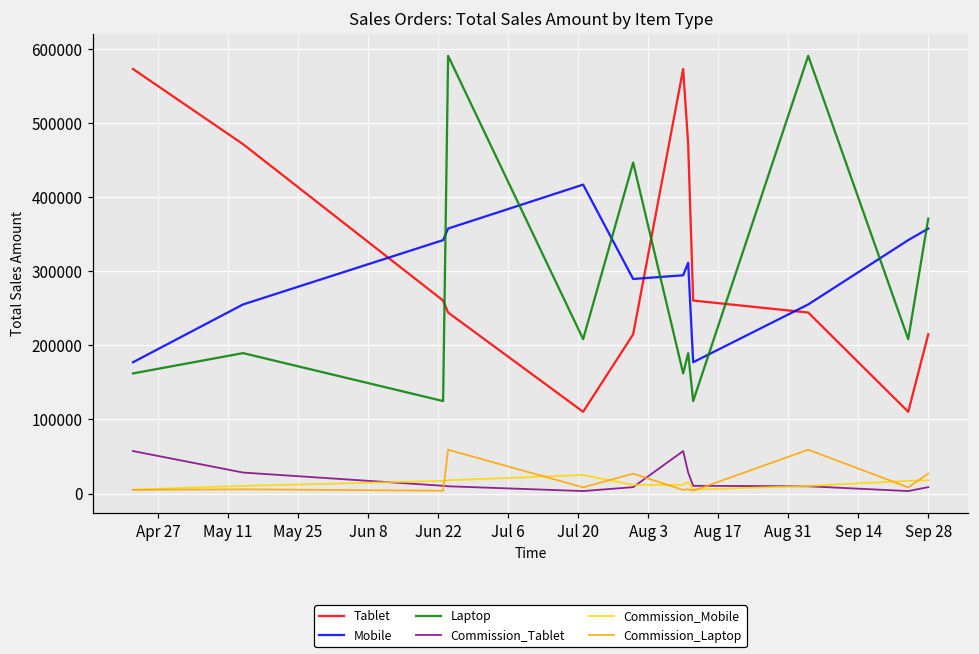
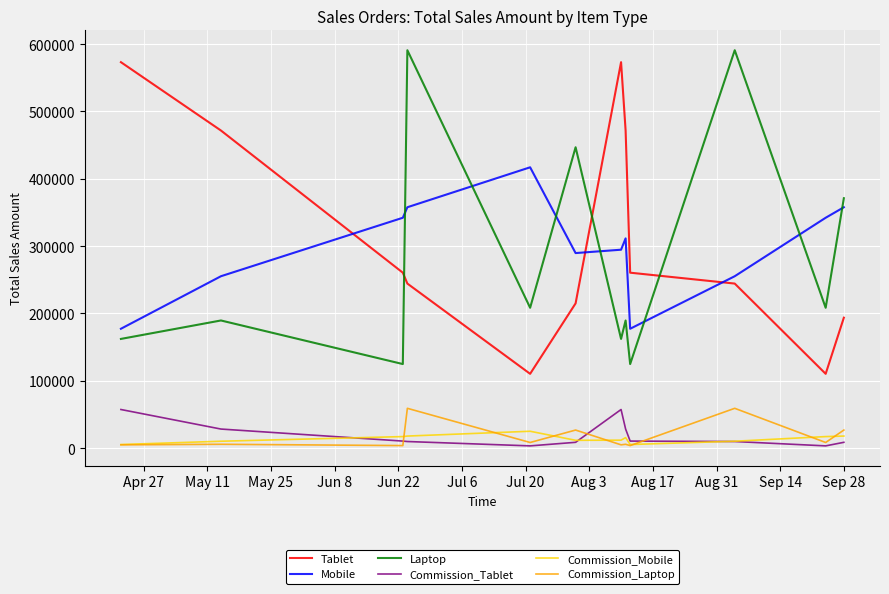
  {
    "Tablet": {
-     "Sep 28": 210000
+     "Sep 28": 190000
    },
    "Mobile": {
      "Sep 28": 360000
    },
    "Laptop": {
      "Sep 28": 370000
    },
    "Commission_Tablet": {
      "Sep 28": 10000
    }
  }
